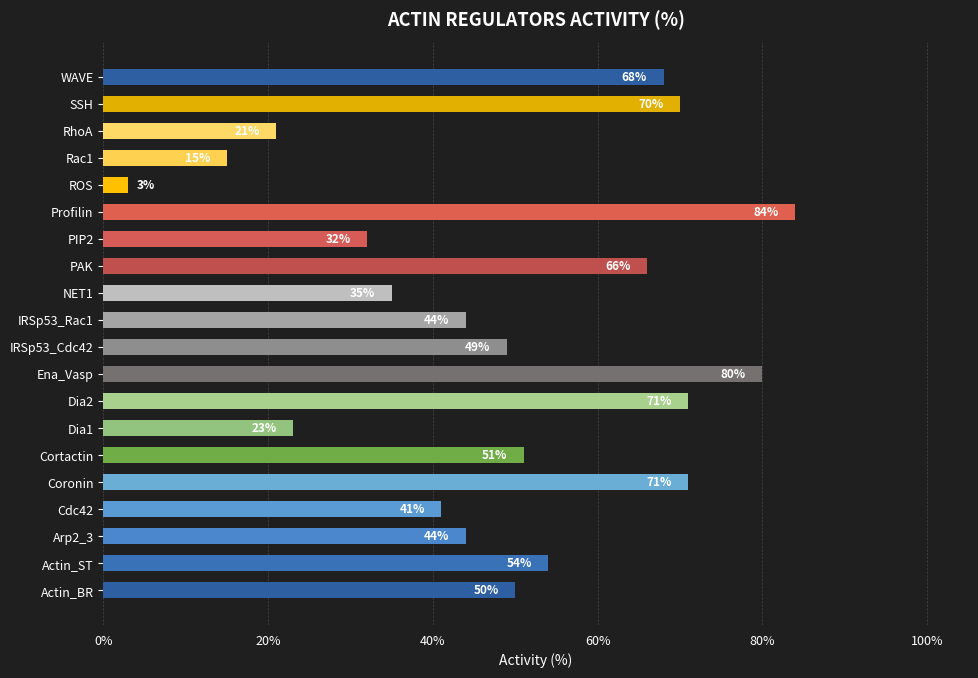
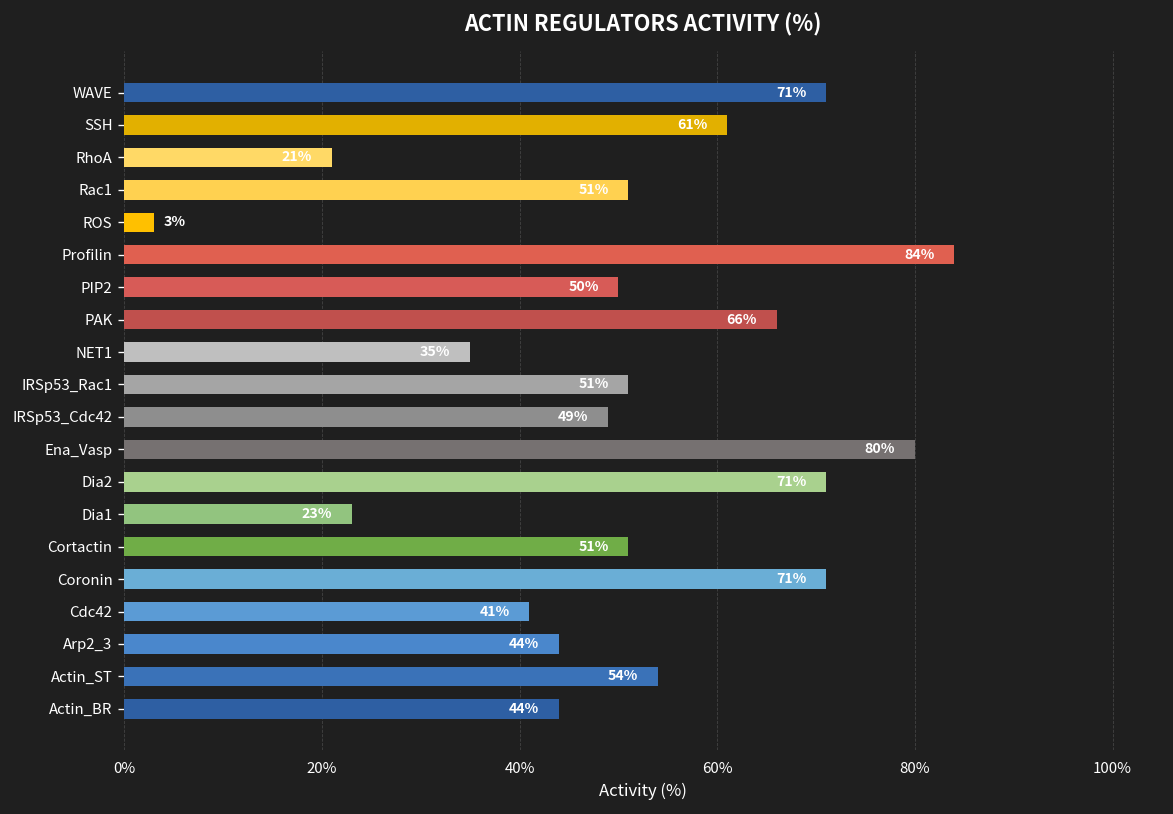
  {
-   "WAVE": "68%",
-   "SSH": "70%",
+   "WAVE": "71%",
+   "SSH": "61%",
    "RhoA": "21%",
-   "Rac1": "15%",
+   "Rac1": "51%",
    "ROS": "3%",
    "Profilin": "84%",
-   "PIP2": "32%",
+   "PIP2": "50%",
    "PAK": "66%",
    "NET1": "35%",
-   "IRSp53_Rac1": "44%",
+   "IRSp53_Rac1": "51%",
    "IRSp53_Cdc42": "49%",
    "Ena_Vasp": "80%",
    "Dia2": "71%",
    "Dia1": "23%",
    "Cortactin": "51%",
    "Coronin": "71%",
    "Cdc42": "41%",
    "Arp2_3": "44%",
    "Actin_ST": "54%",
-   "Actin_BR": "50%"
+   "Actin_BR": "44%"
  }
